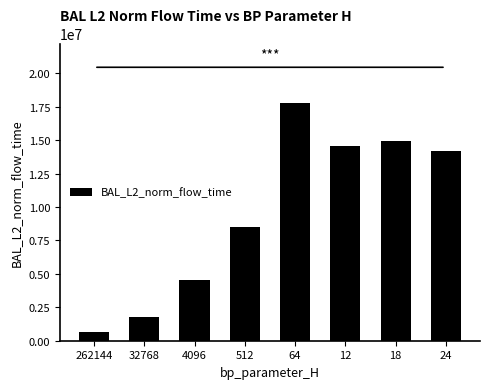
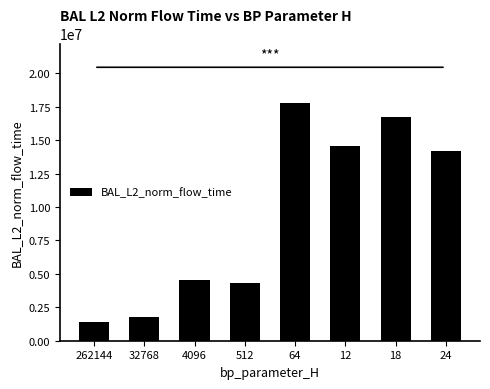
  {
-   "262144": 700000,
+   "262144": 1400000,
    "32768": 1700000,
    "4096": 4600000,
-   "512": 8500000,
+   "512": 4300000,
    "64": 17800000,
    "12": 14600000,
-   "18": 14900000,
+   "18": 16800000,
    "24": 14200000
  }
